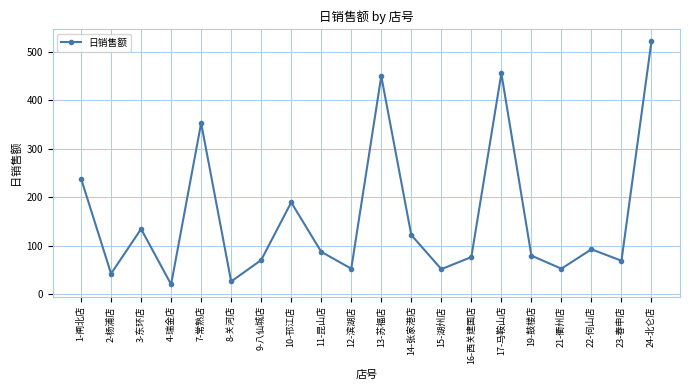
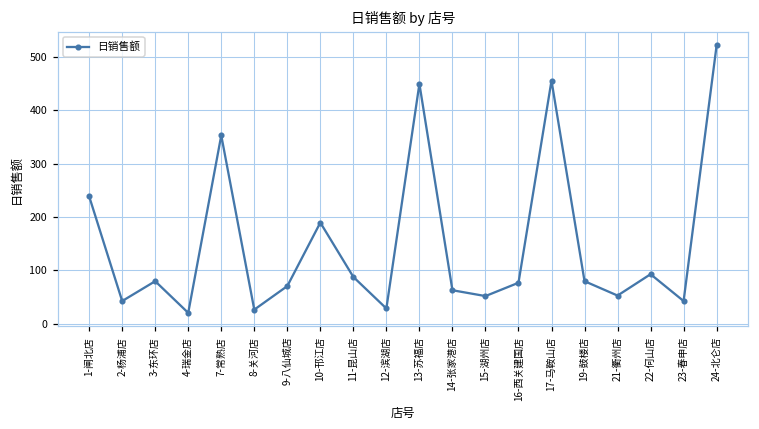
  {
    "1-闸北店": 240,
    "2-杨浦店": 40,
-   "3-东环店": 130,
+   "3-东环店": 80,
    "4-瑞金店": 20,
    "7-常熟店": 350,
    "8-关河店": 30,
    "9-八仙城店": 70,
    "10-邗江店": 190,
    "11-昆山店": 90,
-   "12-滨湖店": 50,
+   "12-滨湖店": 30,
    "13-苏福店": 450,
-   "14-张家港店": 120,
+   "14-张家港店": 60,
    "15-湖州店": 50,
    "16-西关建国店": 80,
    "17-马鞍山店": 460,
    "19-鼓楼店": 80,
    "21-衢州店": 50,
    "22-何山店": 90,
-   "23-春申店": 70,
+   "23-春申店": 40,
    "24-北仑店": 520
  }
